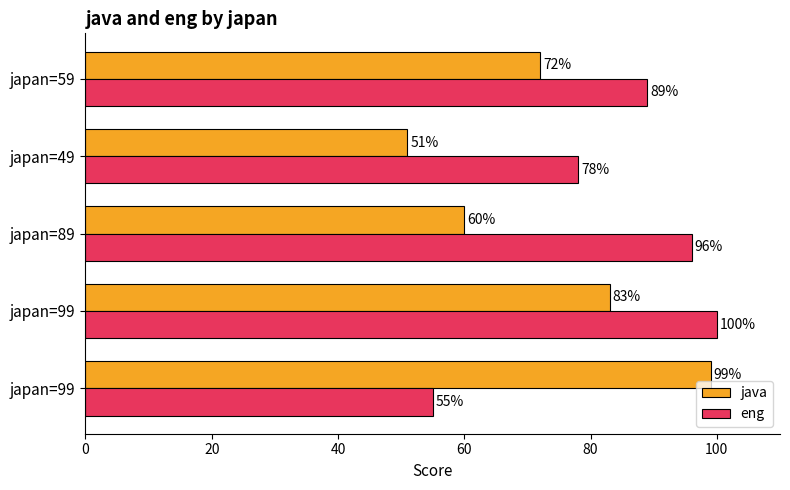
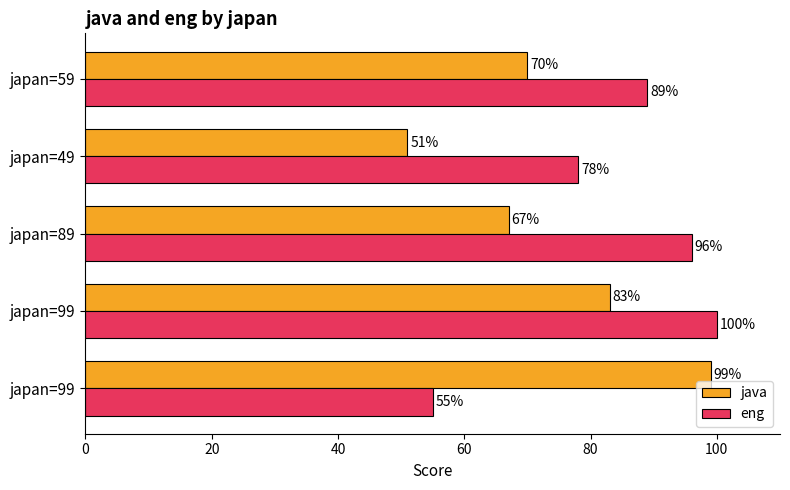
  {
    "java": {
-     "japan=59": "72%",
+     "japan=59": "70%",
      "japan=49": "51%",
-     "japan=89": "60%"
+     "japan=89": "67%"
    },
    "eng": {
      "japan=59": "89%",
      "japan=49": "78%",
      "japan=89": "96%"
    }
  }
